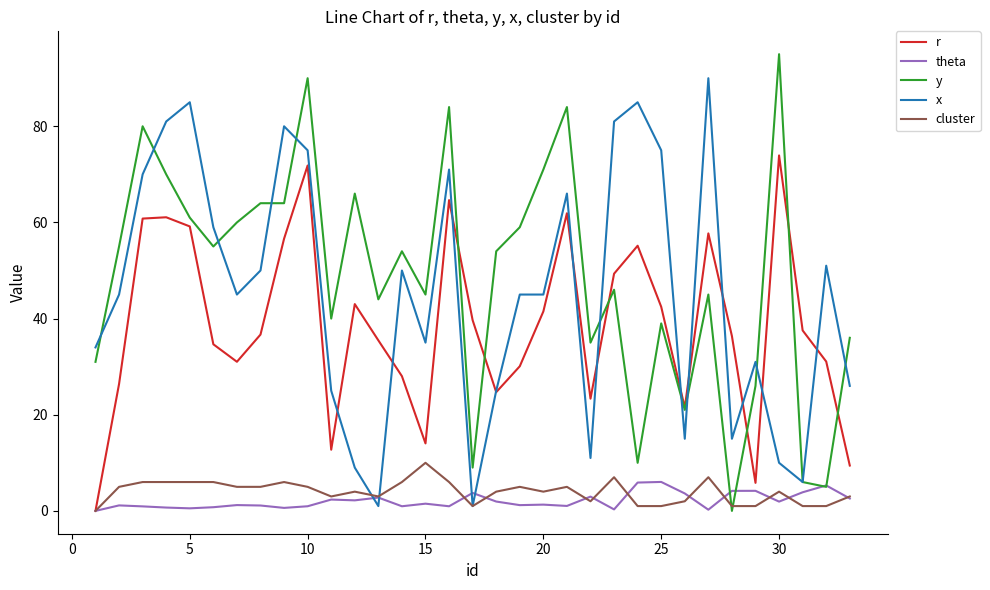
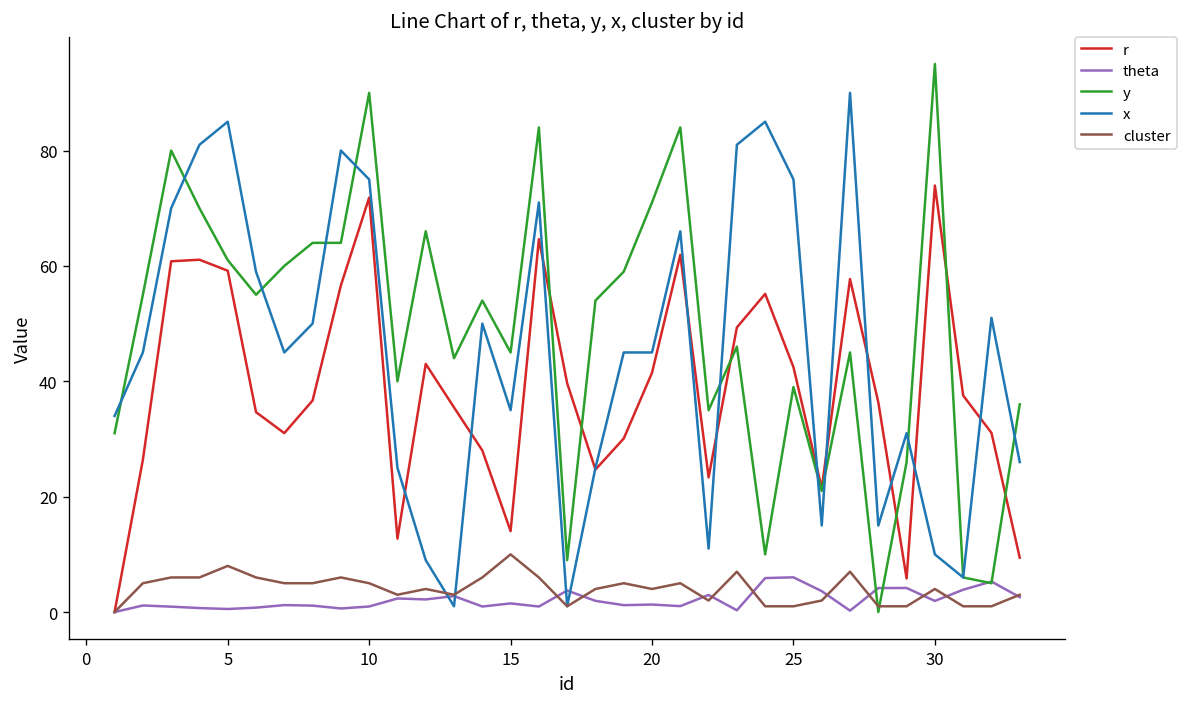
  {
    "r": {
      "5": 59,
      "10": 72,
      "15": 14,
      "20": 41,
      "25": 42,
      "30": 74
    },
    "theta": {
      "5": 1,
      "10": 1,
      "15": 1,
      "20": 1,
      "25": 6,
      "30": 2
    },
    "y": {
      "5": 61,
      "10": 90,
      "15": 45,
      "20": 71,
      "25": 39,
      "30": 95
    },
    "x": {
      "5": 85,
      "10": 75,
      "15": 35,
      "20": 45,
      "25": 75,
      "30": 10
    },
    "cluster": {
-     "5": 6,
+     "5": 8,
      "10": 5,
      "15": 10,
      "20": 4,
      "25": 1,
      "30": 4
    }
  }
